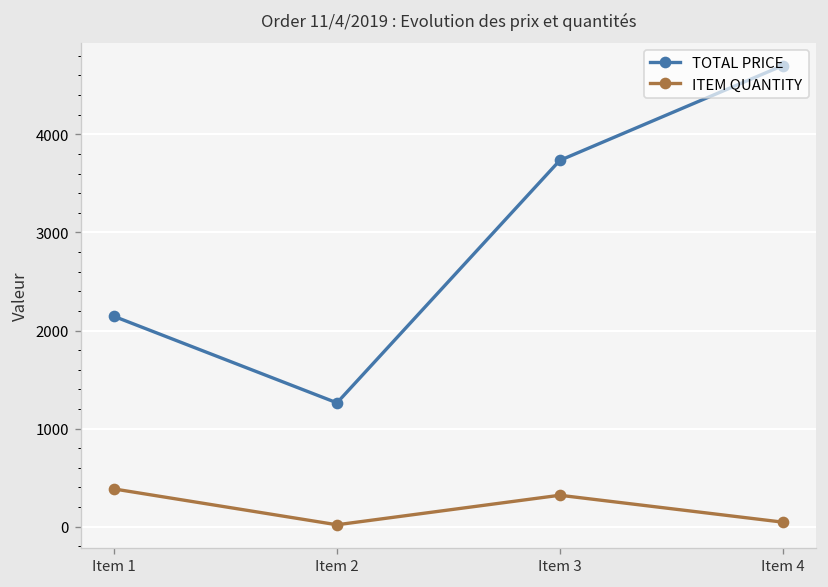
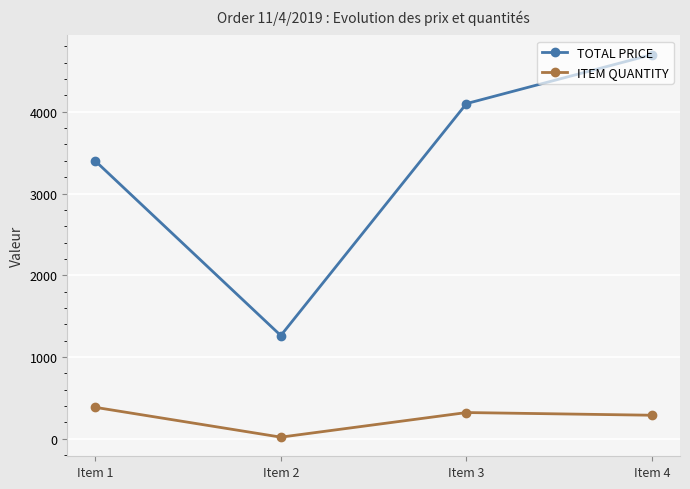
  {
    "TOTAL PRICE": {
-     "Item 1": 2100,
+     "Item 1": 3400,
      "Item 2": 1300,
-     "Item 3": 3700
+     "Item 3": 4100
    },
    "ITEM QUANTITY": {
      "Item 1": 400,
      "Item 2": 0,
      "Item 3": 300,
-     "Item 4": 0
+     "Item 4": 300
    }
  }
